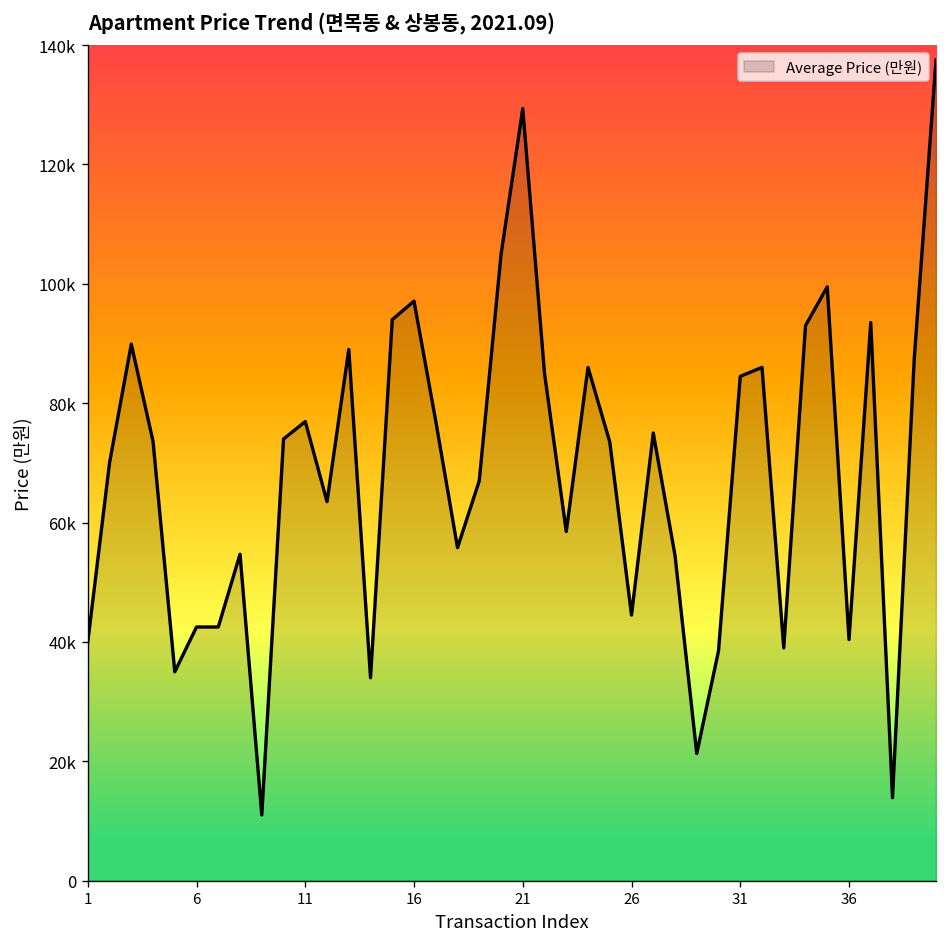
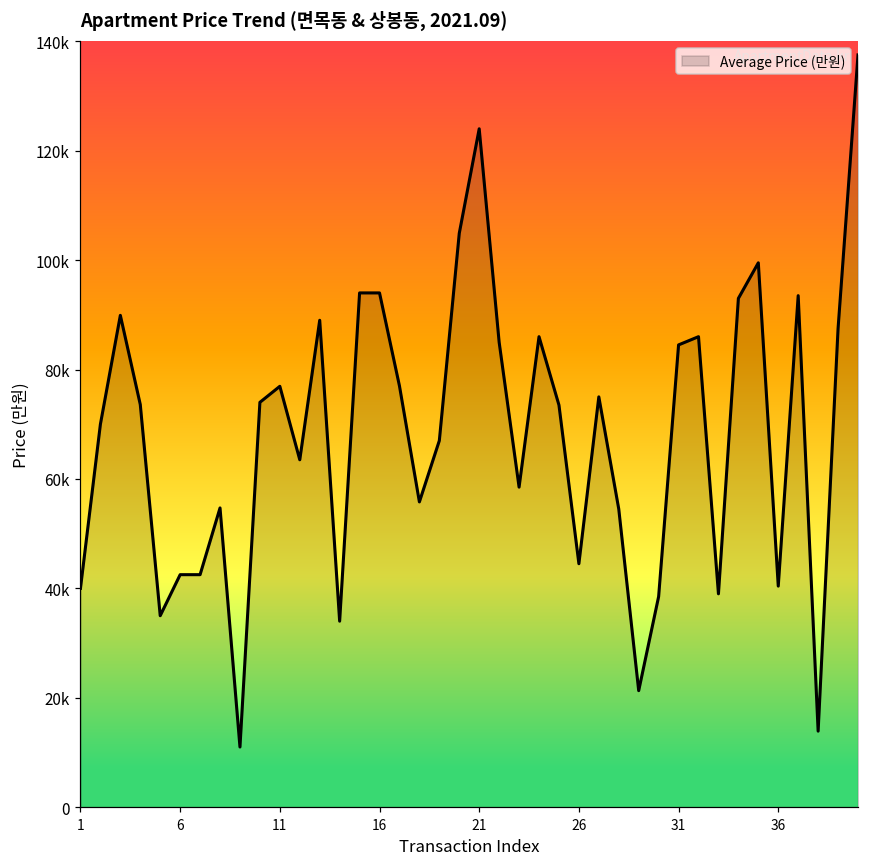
  {
    "1": 40000,
    "6": 43000,
    "11": 77000,
-   "16": 97000,
-   "21": 129000,
+   "16": 94000,
+   "21": 124000,
    "26": 45000,
    "31": 85000,
    "36": 40000
  }
